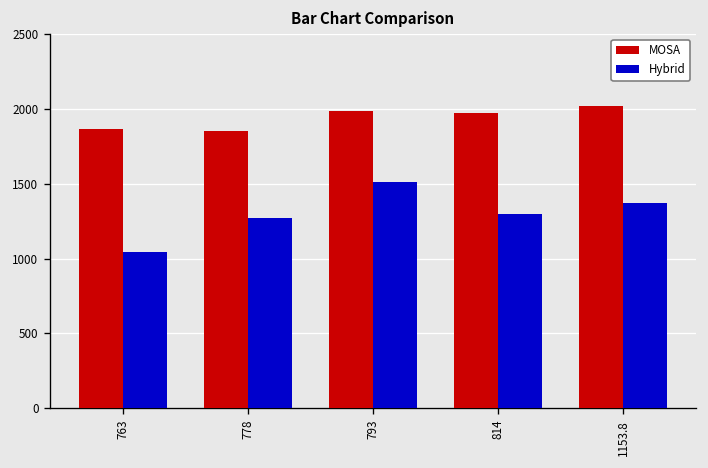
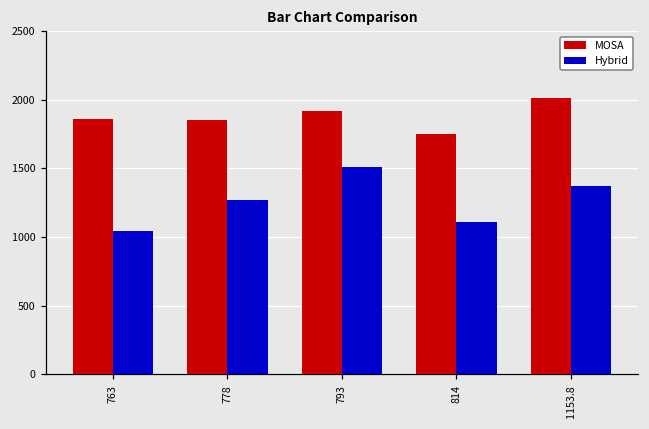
  {
    "MOSA": {
      "763": 1860,
      "778": 1850,
-     "793": 1990,
-     "814": 1970,
+     "793": 1920,
+     "814": 1750,
      "1153.8": 2020
    },
    "Hybrid": {
      "763": 1050,
      "778": 1270,
      "793": 1510,
-     "814": 1300,
+     "814": 1110,
      "1153.8": 1370
    }
  }
